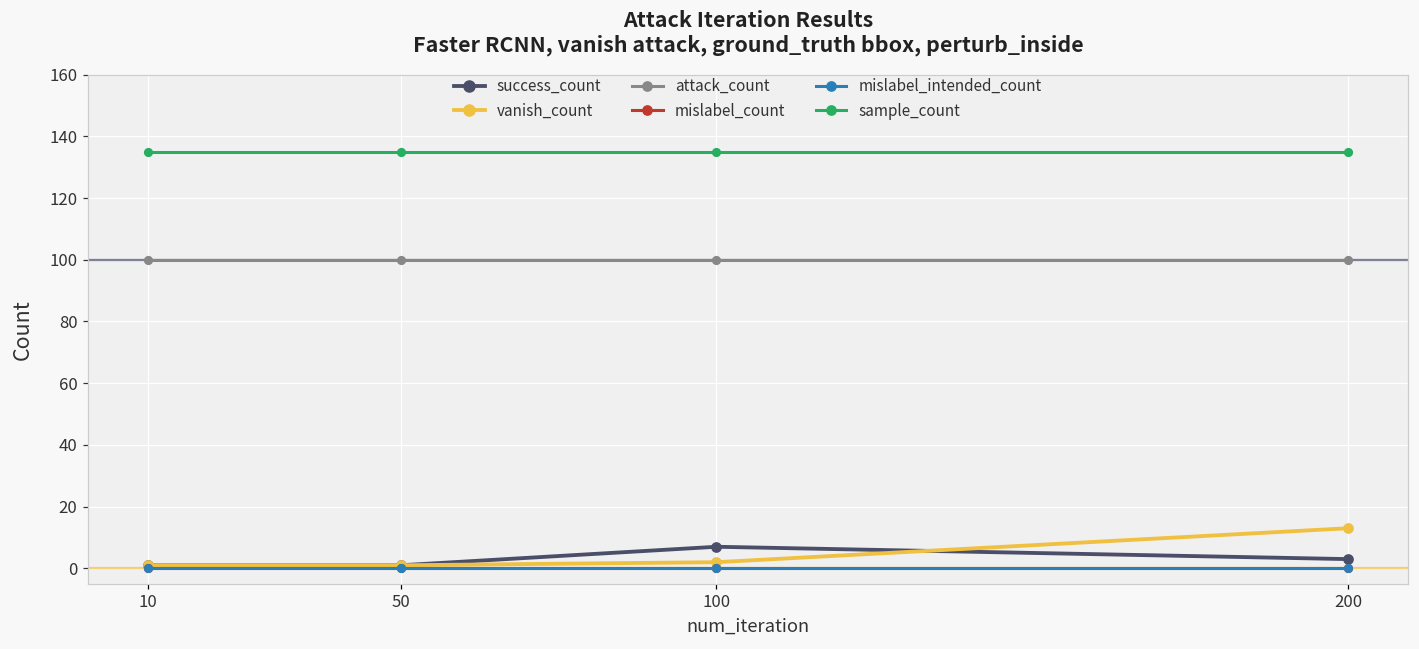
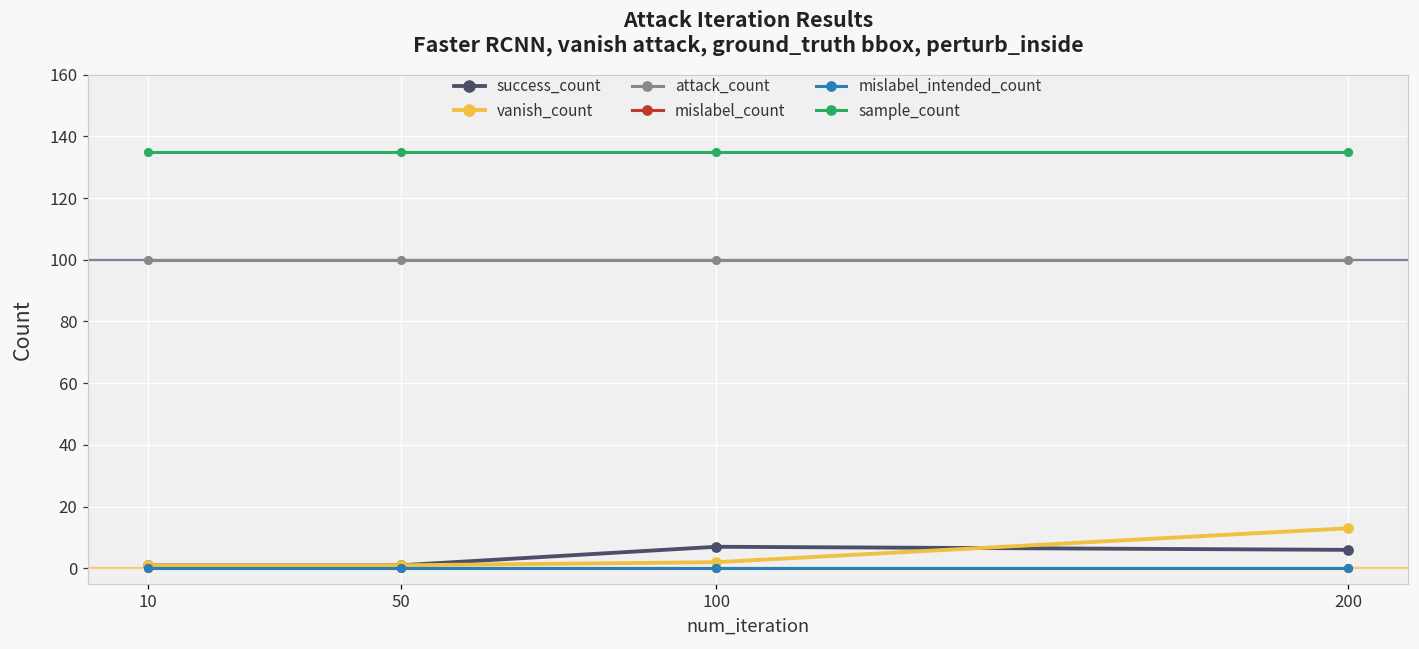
  {
    "success_count": {
      "100": 7,
-     "200": 3
+     "200": 6
    },
    "vanish_count": {
      "100": 2,
      "200": 13
    },
    "attack_count": {
      "10": 100,
      "50": 100,
      "100": 100,
      "200": 100
    },
    "mislabel_intended_count": {
      "10": 0,
      "50": 0,
      "100": 0,
      "200": 0
    },
    "sample_count": {
      "10": 135,
      "50": 135,
      "100": 135,
      "200": 135
    }
  }
